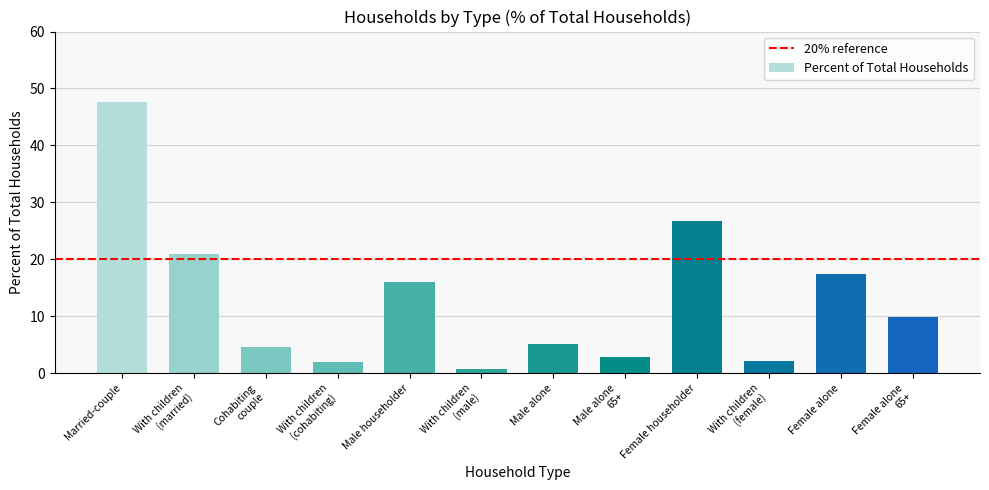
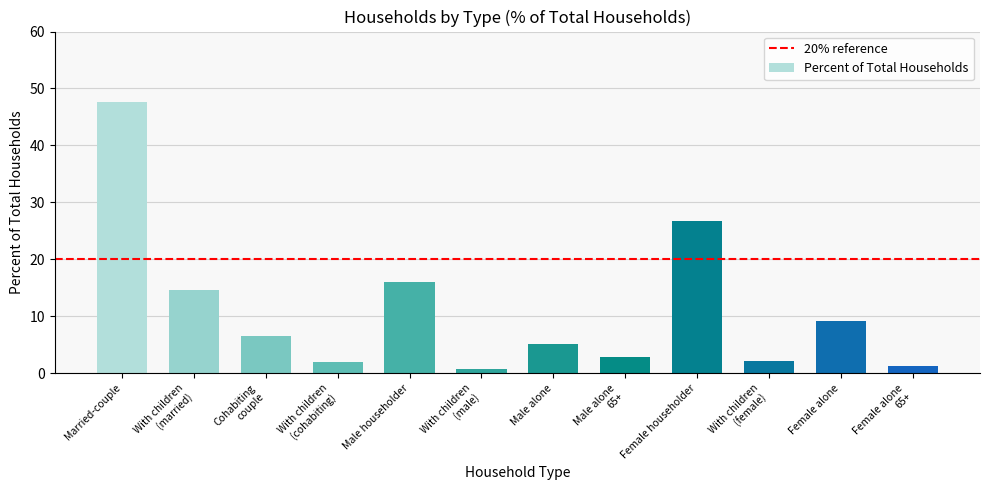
  {
    "Married-couple": 48,
-   "With children (married)": 21,
-   "Cohabiting couple": 5,
+   "With children (married)": 15,
+   "Cohabiting couple": 7,
    "With children (cohabiting)": 2,
    "Male householder": 16,
    "With children (male)": 1,
    "Male alone": 5,
    "Male alone 65+": 3,
    "Female householder": 27,
    "With children (female)": 2,
-   "Female alone": 17,
-   "Female alone 65+": 10
+   "Female alone": 9,
+   "Female alone 65+": 1
  }
